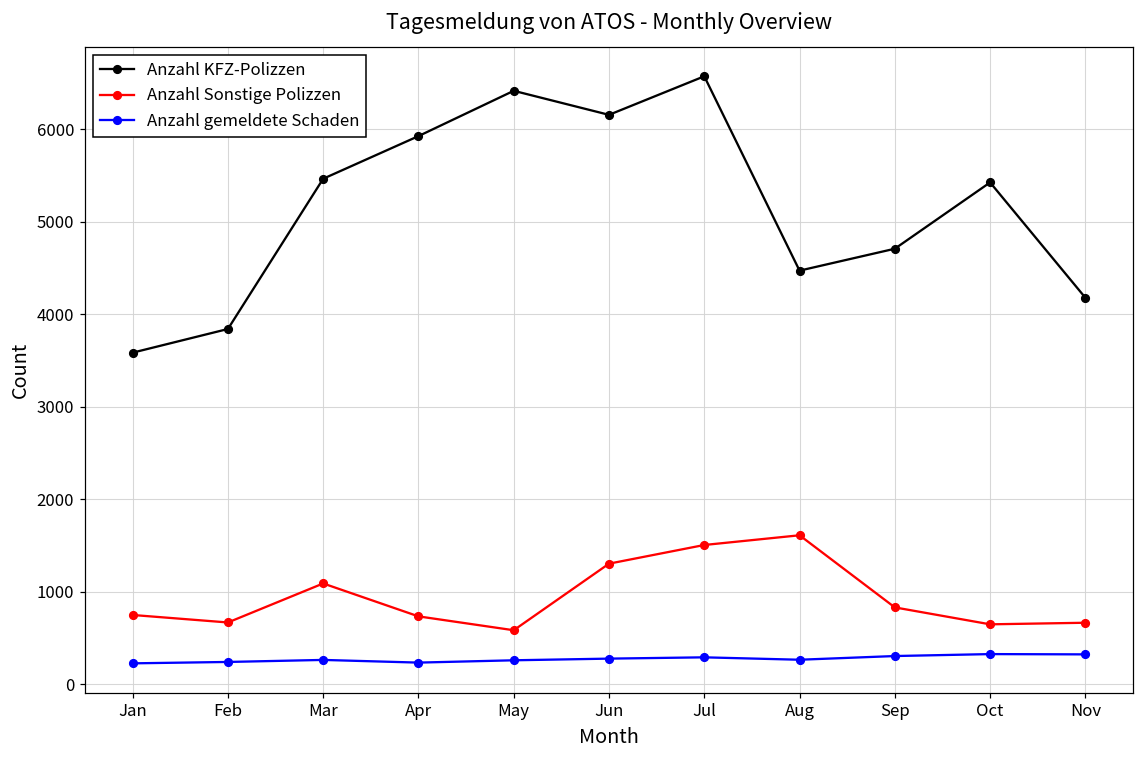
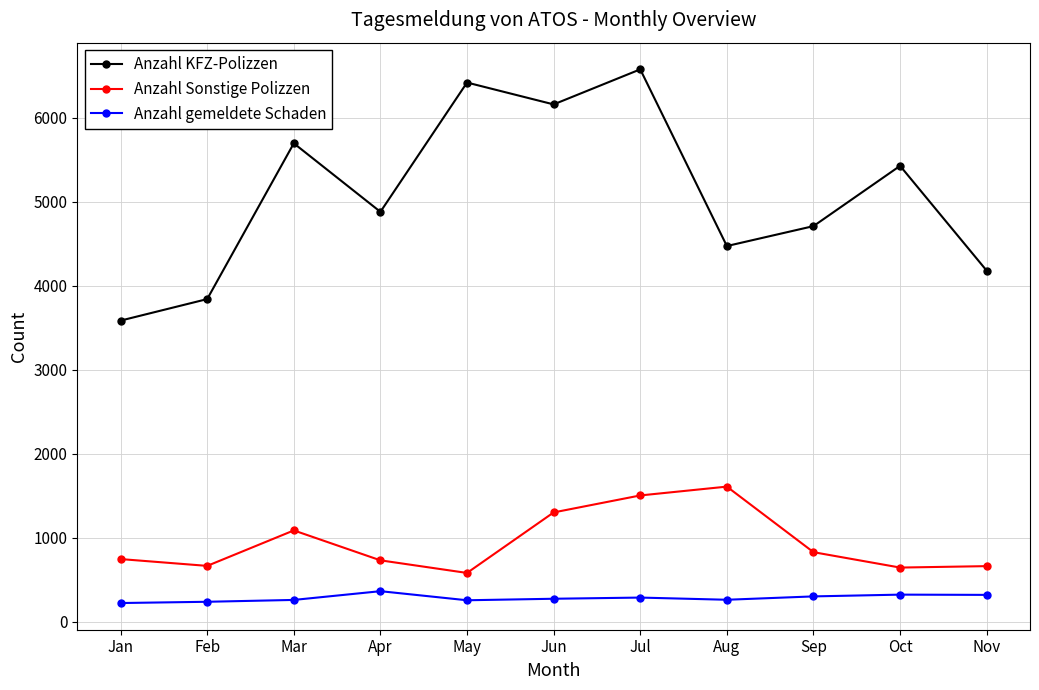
  {
    "Anzahl KFZ-Polizzen": {
      "Jan": 3600,
      "Feb": 3800,
-     "Mar": 5500,
-     "Apr": 5900,
+     "Mar": 5700,
+     "Apr": 4900,
      "May": 6400,
      "Jun": 6200,
      "Jul": 6600,
      "Aug": 4500,
      "Sep": 4700,
      "Oct": 5400,
      "Nov": 4200
    },
    "Anzahl Sonstige Polizzen": {
      "Jan": 700,
      "Feb": 700,
      "Mar": 1100,
      "Apr": 700,
      "May": 600,
      "Jun": 1300,
      "Jul": 1500,
      "Aug": 1600,
      "Sep": 800,
      "Oct": 600,
      "Nov": 700
    },
    "Anzahl gemeldete Schaden": {
      "Jan": 200,
      "Feb": 200,
      "Mar": 300,
-     "Apr": 200,
+     "Apr": 400,
      "May": 300,
      "Jun": 300,
      "Jul": 300,
      "Aug": 300,
      "Sep": 300,
      "Oct": 300,
      "Nov": 300
    }
  }
